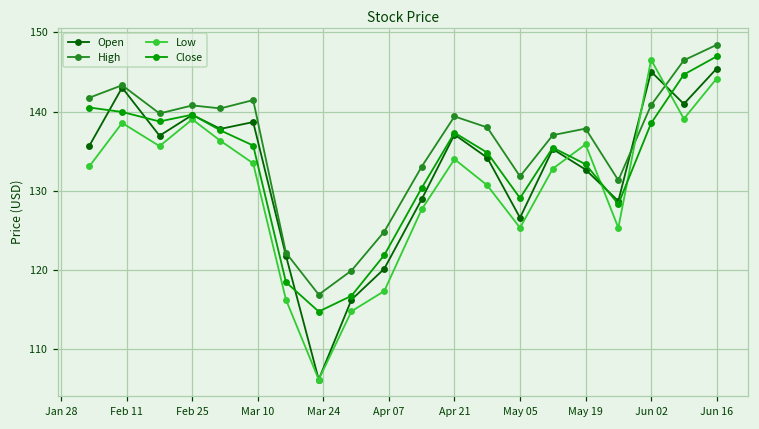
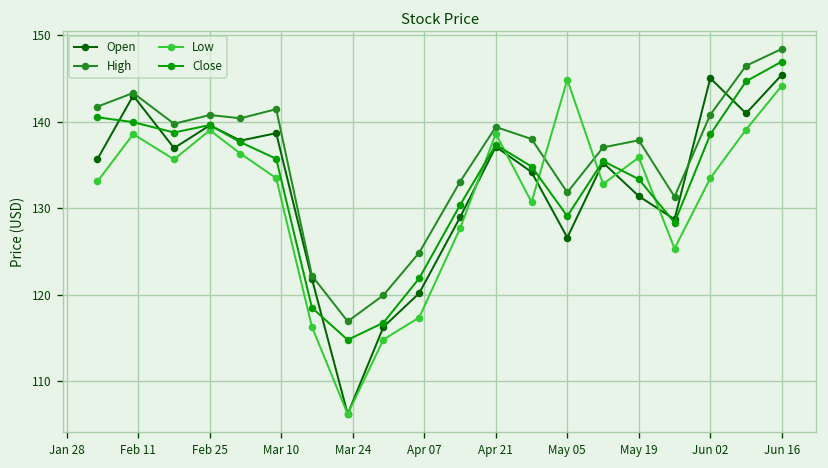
  {
    "Open": {
      "May 05": 127,
-     "May 19": 133,
+     "May 19": 131,
      "Jun 02": 145,
      "Jun 16": 145
    },
    "Low": {
      "Feb 25": 139,
-     "Apr 21": 134,
-     "May 05": 125,
+     "Apr 21": 139,
+     "May 05": 145,
      "May 19": 136,
-     "Jun 02": 147,
+     "Jun 02": 133,
      "Jun 16": 144
    }
  }
